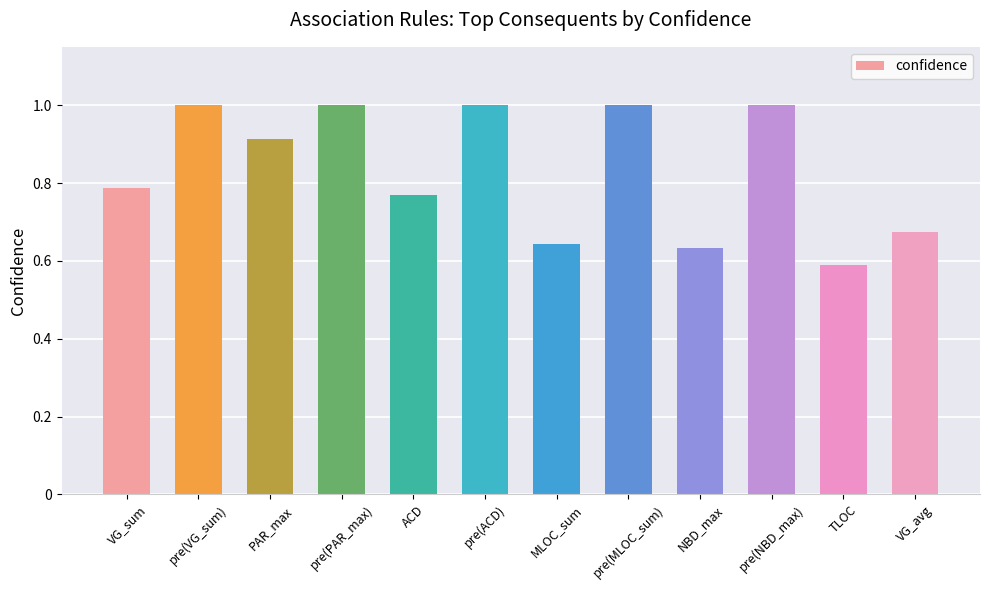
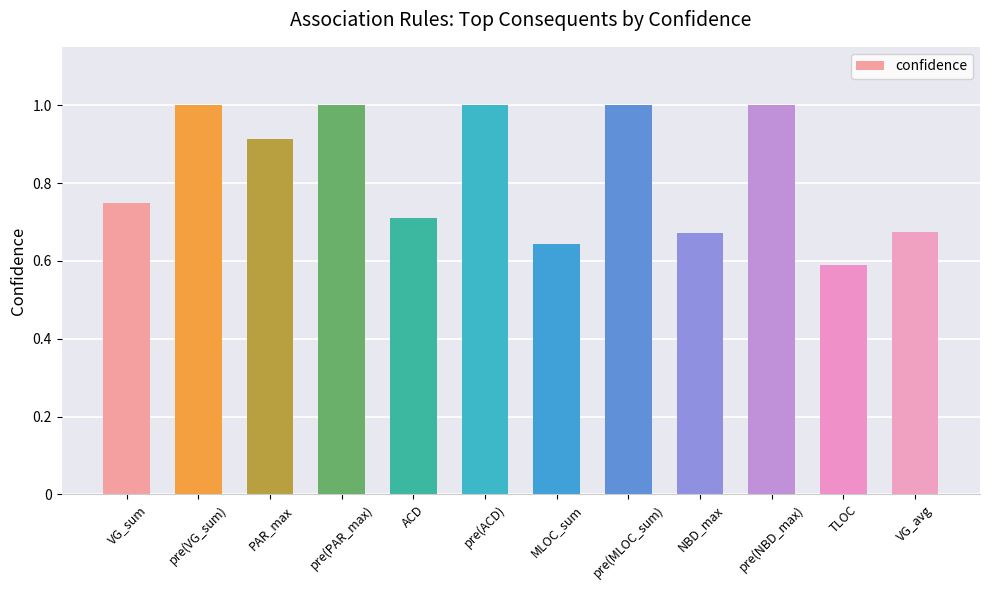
  {
-   "VG_sum": 0.79,
+   "VG_sum": 0.75,
    "pre(VG_sum)": 1.00,
    "PAR_max": 0.91,
    "pre(PAR_max)": 1.00,
-   "ACD": 0.77,
+   "ACD": 0.71,
    "pre(ACD)": 1.00,
    "MLOC_sum": 0.64,
    "pre(MLOC_sum)": 1.00,
-   "NBD_max": 0.63,
+   "NBD_max": 0.67,
    "pre(NBD_max)": 1.00,
    "TLOC": 0.59,
    "VG_avg": 0.67
  }
